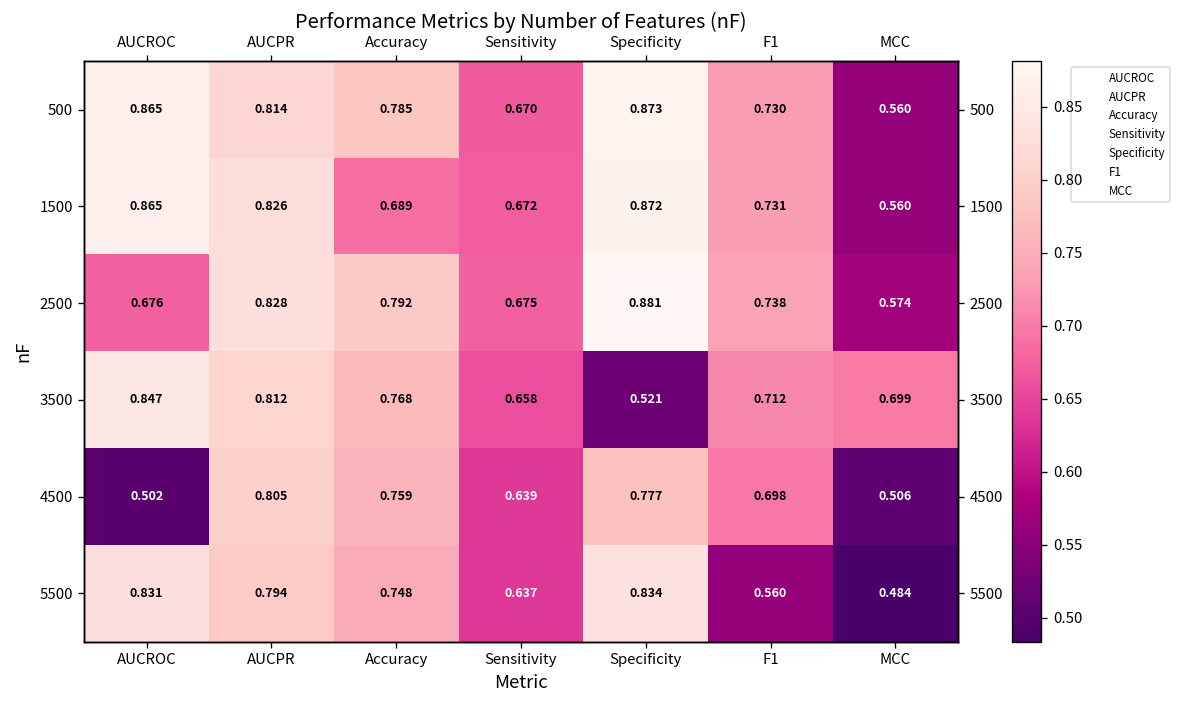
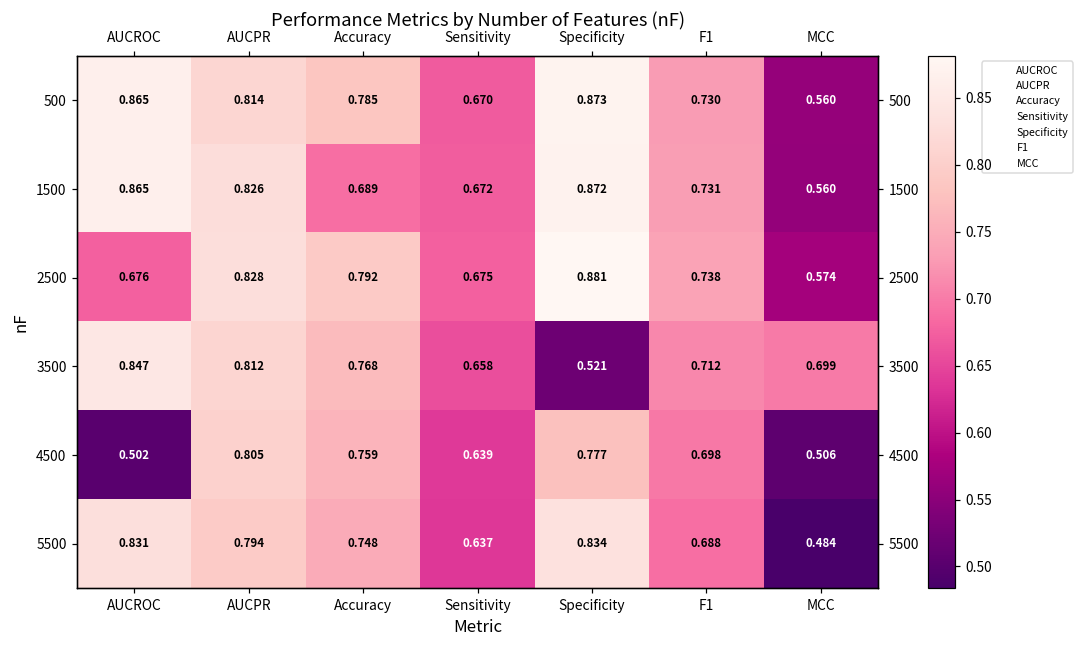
  {
    "500": {
      "AUCROC": 0.865,
      "AUCPR": 0.814,
      "Accuracy": 0.785,
      "Sensitivity": 0.670,
      "Specificity": 0.873,
      "F1": 0.730,
      "MCC": 0.560
    },
    "1500": {
      "AUCROC": 0.865,
      "AUCPR": 0.826,
      "Accuracy": 0.689,
      "Sensitivity": 0.672,
      "Specificity": 0.872,
      "F1": 0.731,
      "MCC": 0.560
    },
    "2500": {
      "AUCROC": 0.676,
      "AUCPR": 0.828,
      "Accuracy": 0.792,
      "Sensitivity": 0.675,
      "Specificity": 0.881,
      "F1": 0.738,
      "MCC": 0.574
    },
    "3500": {
      "AUCROC": 0.847,
      "AUCPR": 0.812,
      "Accuracy": 0.768,
      "Sensitivity": 0.658,
      "Specificity": 0.521,
      "F1": 0.712,
      "MCC": 0.699
    },
    "4500": {
      "AUCROC": 0.502,
      "AUCPR": 0.805,
      "Accuracy": 0.759,
      "Sensitivity": 0.639,
      "Specificity": 0.777,
      "F1": 0.698,
      "MCC": 0.506
    },
    "5500": {
      "AUCROC": 0.831,
      "AUCPR": 0.794,
      "Accuracy": 0.748,
      "Sensitivity": 0.637,
      "Specificity": 0.834,
-     "F1": 0.560,
+     "F1": 0.688,
      "MCC": 0.484
    }
  }
